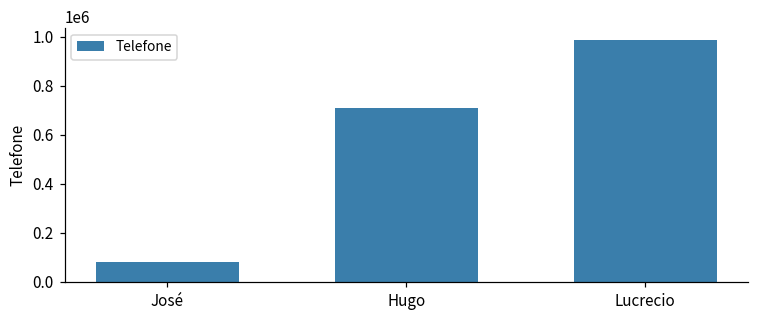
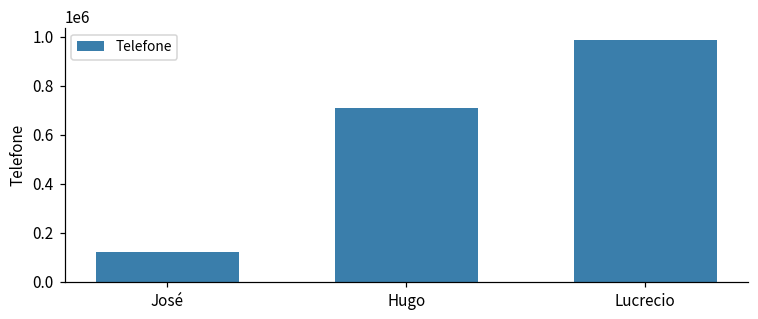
  {
-   "José": 80000,
+   "José": 120000,
    "Hugo": 710000,
    "Lucrecio": 990000
  }
